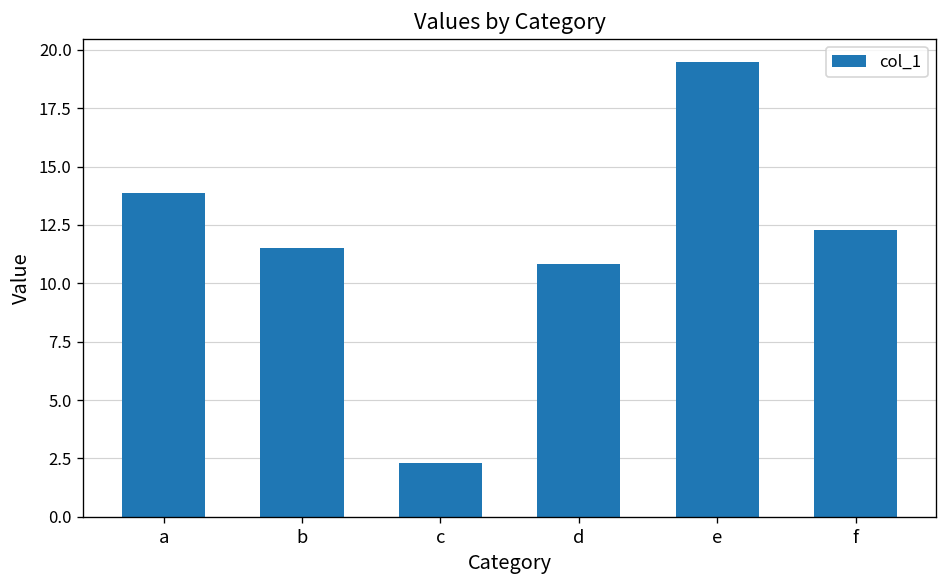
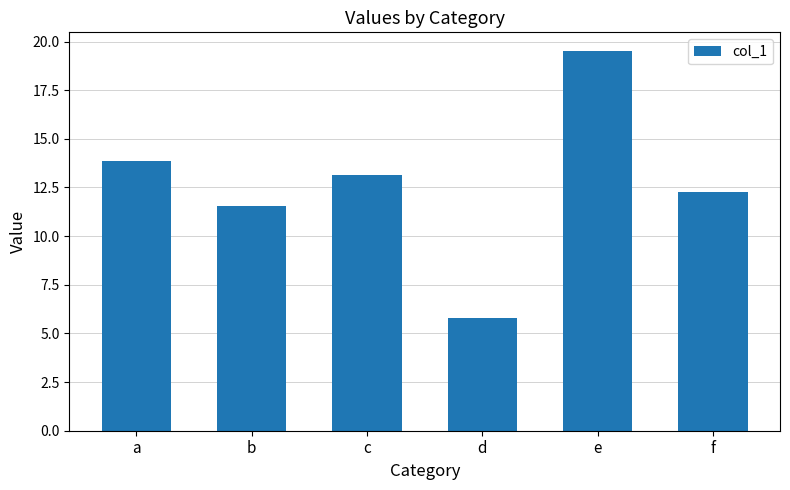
  {
    "a": 13.9,
    "b": 11.5,
-   "c": 2.3,
-   "d": 10.8,
+   "c": 13.1,
+   "d": 5.8,
    "e": 19.5,
    "f": 12.3
  }
